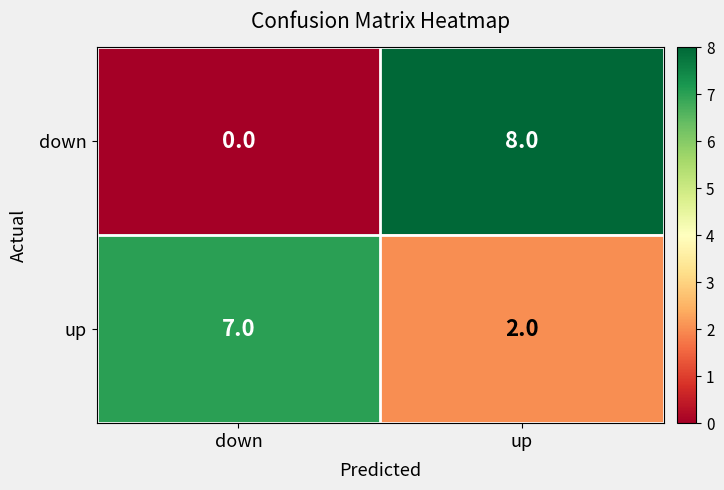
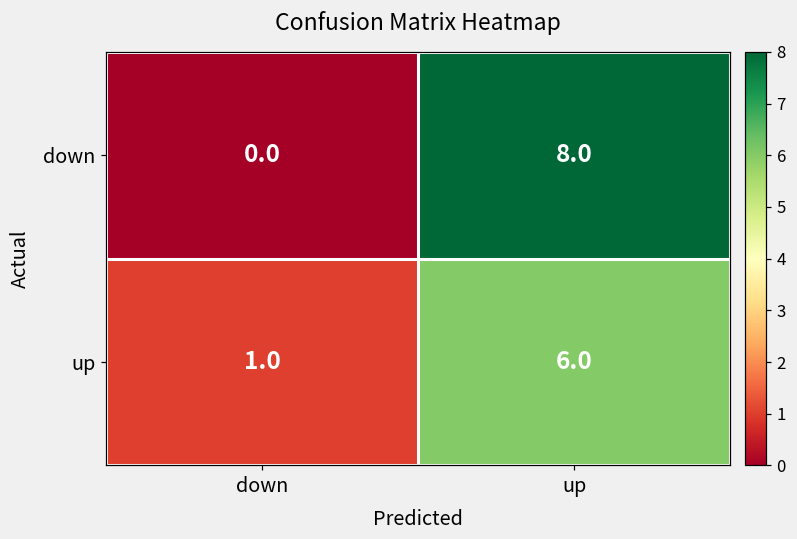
  {
    "down": {
      "down": 0.0,
      "up": 8.0
    },
    "up": {
-     "down": 7.0,
-     "up": 2.0
+     "down": 1.0,
+     "up": 6.0
    }
  }
